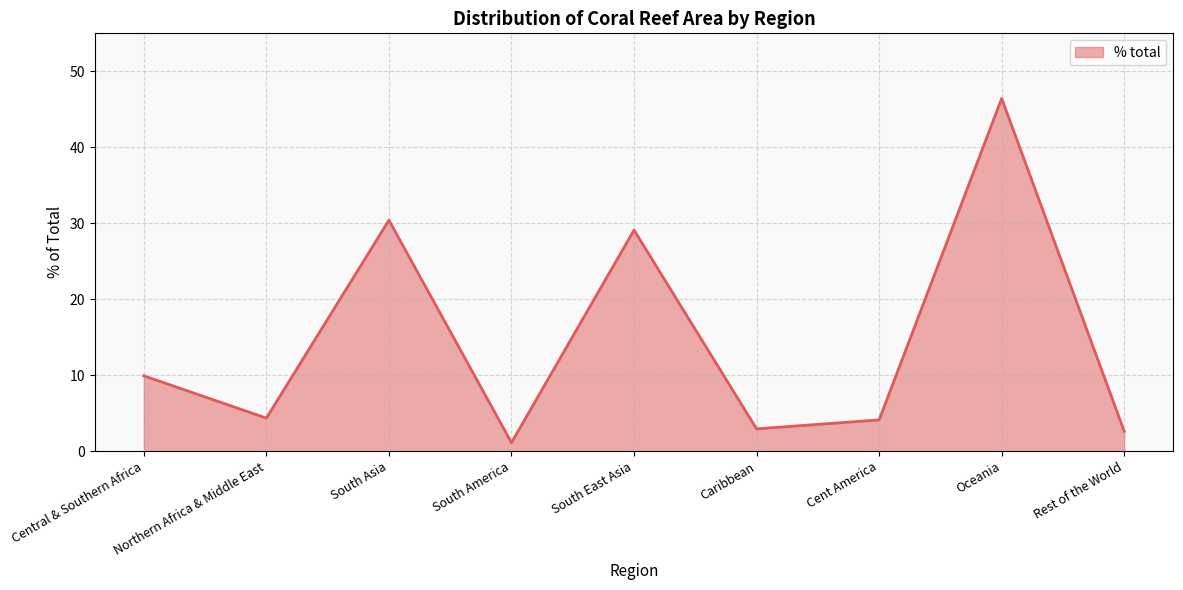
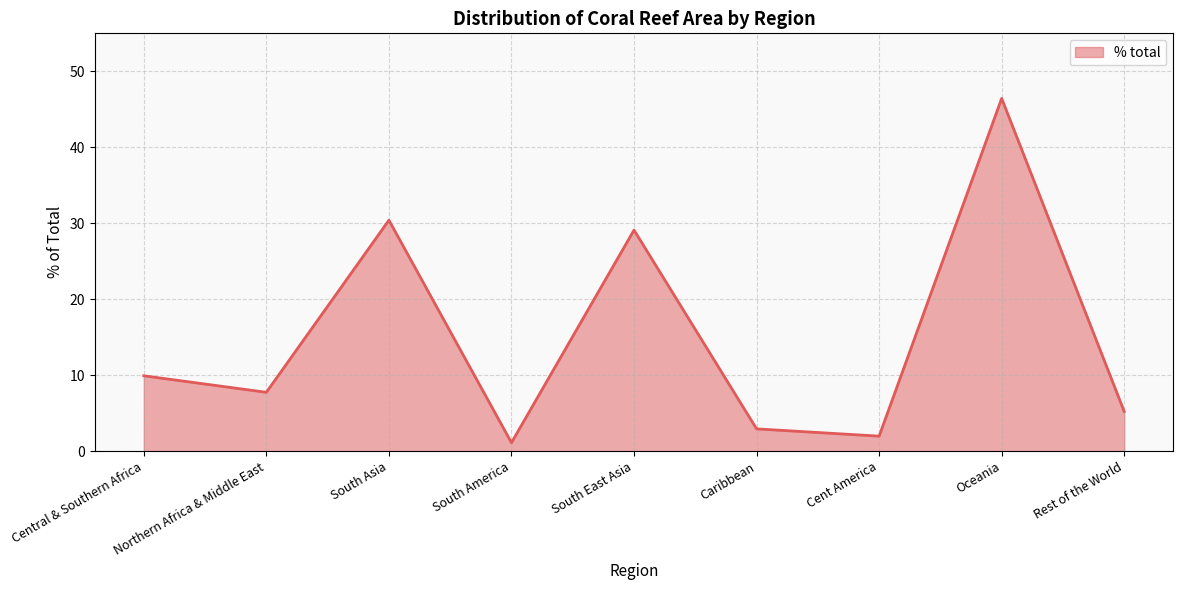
  {
    "Central & Southern Africa": 10,
-   "Northern Africa & Middle East": 4,
+   "Northern Africa & Middle East": 8,
    "South Asia": 30,
    "South America": 1,
    "South East Asia": 29,
    "Caribbean": 3,
-   "Cent America": 4,
+   "Cent America": 2,
    "Oceania": 46,
-   "Rest of the World": 3
+   "Rest of the World": 5
  }
